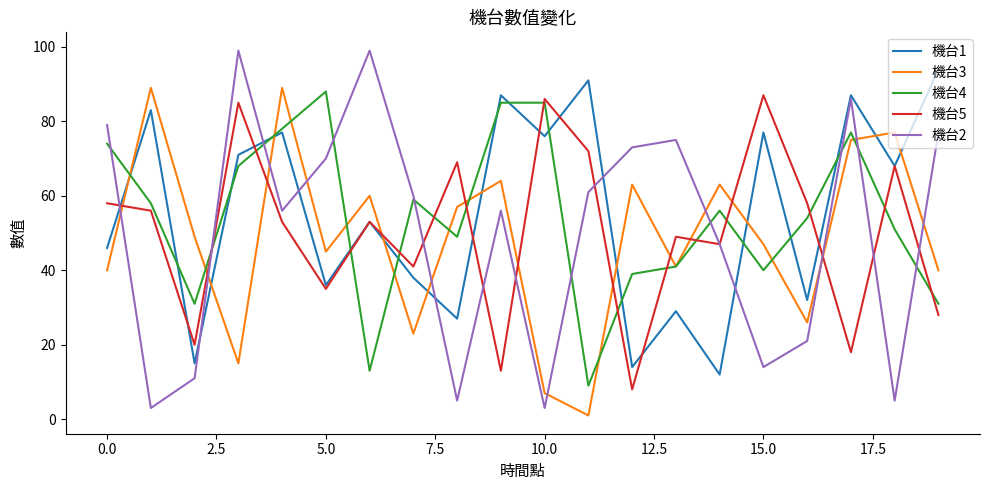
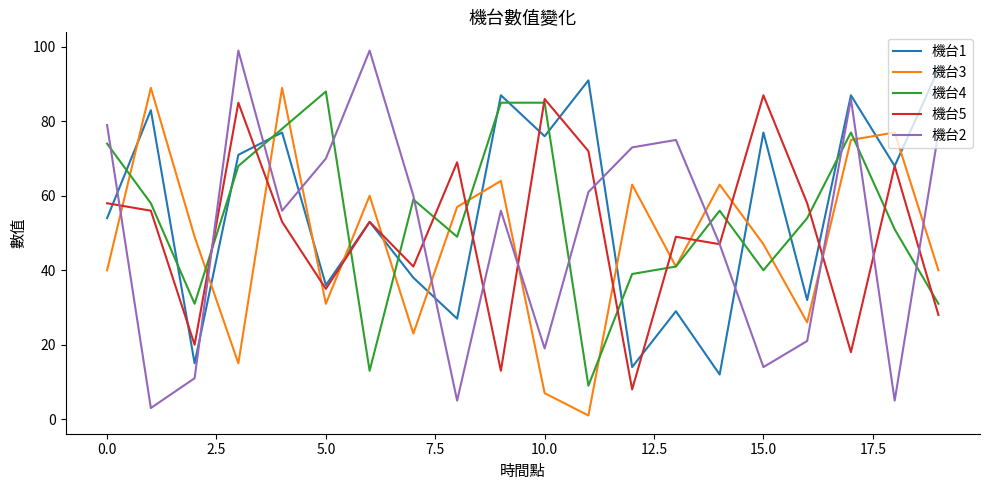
  {
    "機台1": {
-     "0.0": 46,
+     "0.0": 54,
      "5.0": 36,
      "10.0": 76,
      "15.0": 77
    },
    "機台3": {
      "0.0": 40,
-     "5.0": 45,
+     "5.0": 31,
      "10.0": 7,
      "15.0": 47
    },
    "機台4": {
      "0.0": 74,
      "5.0": 88,
      "10.0": 85,
      "15.0": 40
    },
    "機台5": {
      "0.0": 58,
      "5.0": 35,
      "10.0": 86,
      "15.0": 87
    },
    "機台2": {
      "0.0": 79,
      "5.0": 70,
-     "10.0": 3,
+     "10.0": 19,
      "15.0": 14
    }
  }
